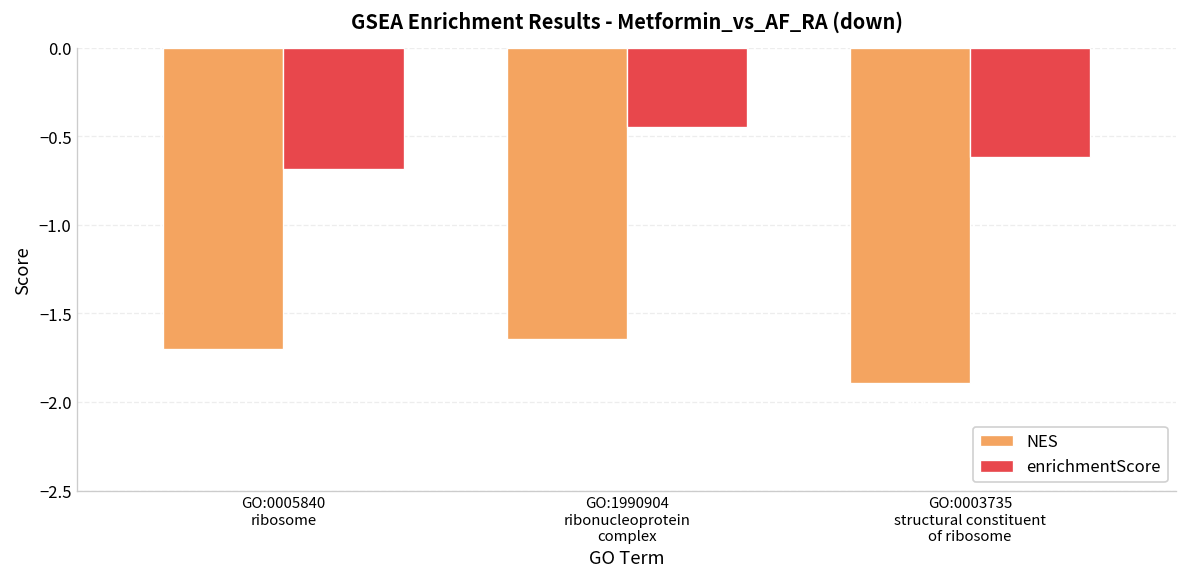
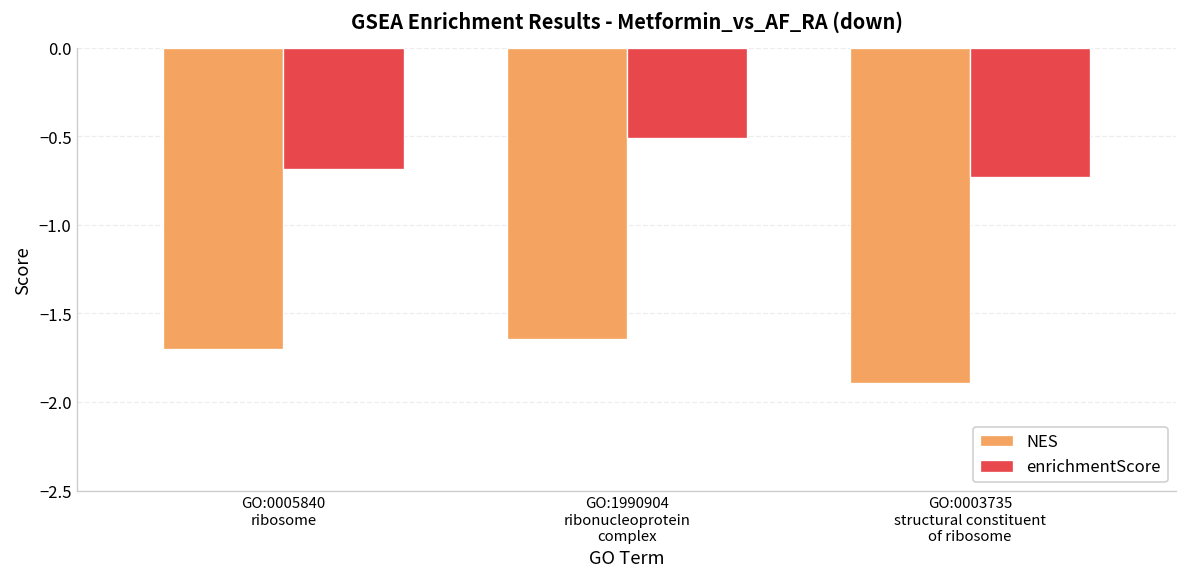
  {
    "NES": {
      "GO:0005840 ribosome": -1.70,
      "GO:1990904 ribonucleoprotein complex": -1.65,
      "GO:0003735 structural constituent of ribosome": -1.89
    },
    "enrichmentScore": {
      "GO:0005840 ribosome": -0.68,
-     "GO:1990904 ribonucleoprotein complex": -0.45,
-     "GO:0003735 structural constituent of ribosome": -0.62
+     "GO:1990904 ribonucleoprotein complex": -0.51,
+     "GO:0003735 structural constituent of ribosome": -0.73
    }
  }
